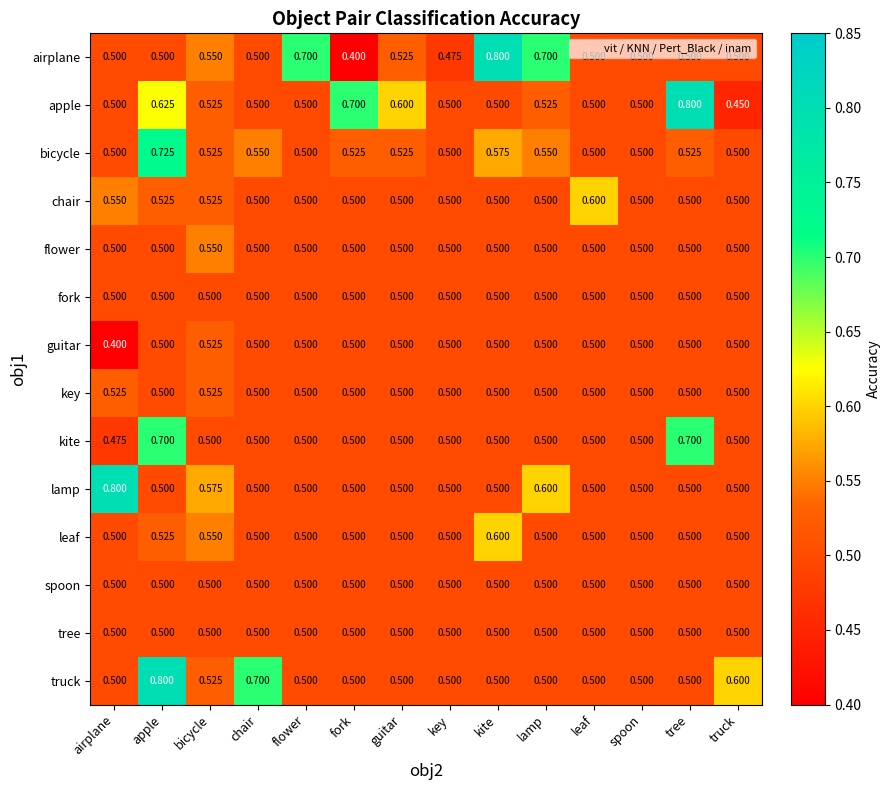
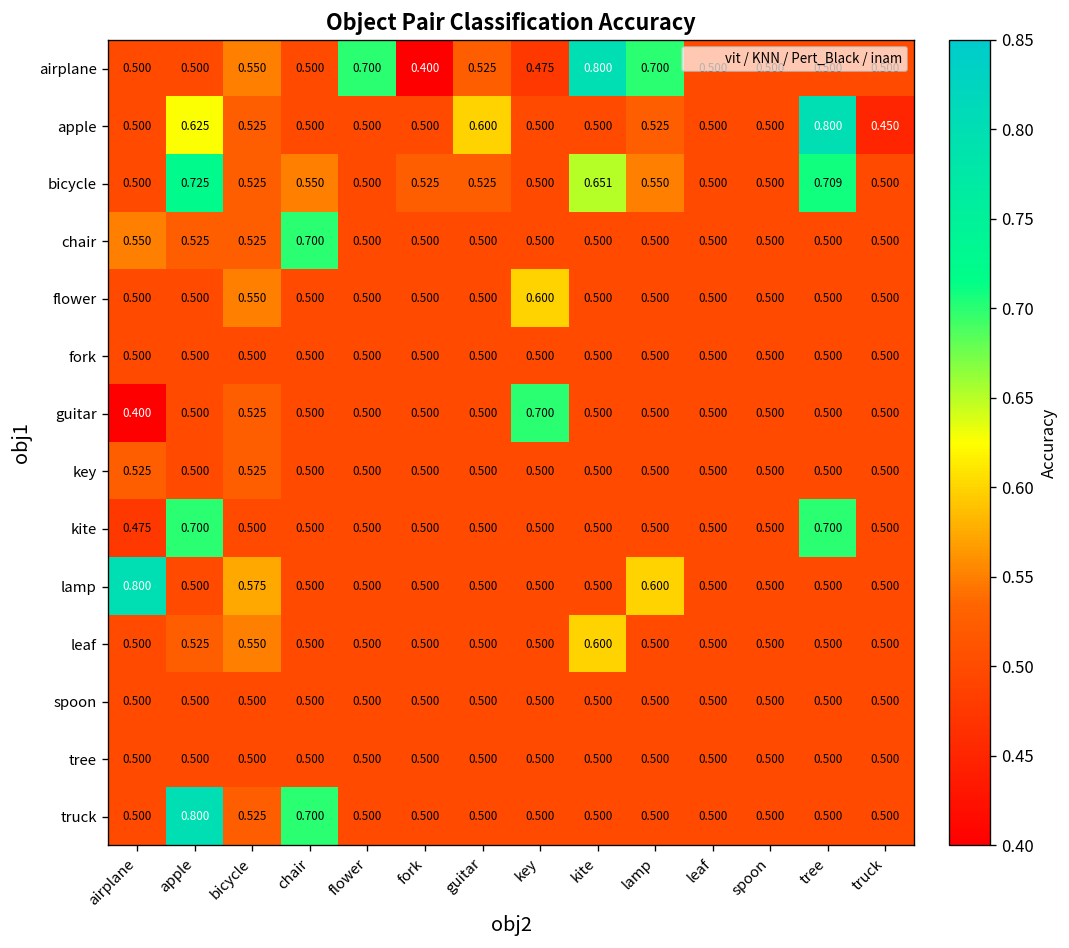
  {
    "airplane": {
      "airplane": 0.500,
      "apple": 0.500,
      "bicycle": 0.550,
      "chair": 0.500,
      "flower": 0.700,
      "fork": 0.400,
      "guitar": 0.525,
      "key": 0.475,
      "kite": 0.800,
      "lamp": 0.700
    },
    "apple": {
      "airplane": 0.500,
      "apple": 0.625,
      "bicycle": 0.525,
      "chair": 0.500,
      "flower": 0.500,
-     "fork": 0.700,
+     "fork": 0.500,
      "guitar": 0.600,
      "key": 0.500,
      "kite": 0.500,
      "lamp": 0.525,
      "leaf": 0.500,
      "spoon": 0.500,
      "tree": 0.800,
      "truck": 0.450
    },
    "bicycle": {
      "airplane": 0.500,
      "apple": 0.725,
      "bicycle": 0.525,
      "chair": 0.550,
      "flower": 0.500,
      "fork": 0.525,
      "guitar": 0.525,
      "key": 0.500,
-     "kite": 0.575,
+     "kite": 0.651,
      "lamp": 0.550,
      "leaf": 0.500,
      "spoon": 0.500,
-     "tree": 0.525,
+     "tree": 0.709,
      "truck": 0.500
    },
    "chair": {
      "airplane": 0.550,
      "apple": 0.525,
      "bicycle": 0.525,
-     "chair": 0.500,
+     "chair": 0.700,
      "flower": 0.500,
      "fork": 0.500,
      "guitar": 0.500,
      "key": 0.500,
      "kite": 0.500,
      "lamp": 0.500,
-     "leaf": 0.600,
+     "leaf": 0.500,
      "spoon": 0.500,
      "tree": 0.500,
      "truck": 0.500
    },
    "flower": {
      "airplane": 0.500,
      "apple": 0.500,
      "bicycle": 0.550,
      "chair": 0.500,
      "flower": 0.500,
      "fork": 0.500,
      "guitar": 0.500,
-     "key": 0.500,
+     "key": 0.600,
      "kite": 0.500,
      "lamp": 0.500,
      "leaf": 0.500,
      "spoon": 0.500,
      "tree": 0.500,
      "truck": 0.500
    },
    "fork": {
      "airplane": 0.500,
      "apple": 0.500,
      "bicycle": 0.500,
      "chair": 0.500,
      "flower": 0.500,
      "fork": 0.500,
      "guitar": 0.500,
      "key": 0.500,
      "kite": 0.500,
      "lamp": 0.500,
      "leaf": 0.500,
      "spoon": 0.500,
      "tree": 0.500,
      "truck": 0.500
    },
    "guitar": {
      "airplane": 0.400,
      "apple": 0.500,
      "bicycle": 0.525,
      "chair": 0.500,
      "flower": 0.500,
      "fork": 0.500,
      "guitar": 0.500,
-     "key": 0.500,
+     "key": 0.700,
      "kite": 0.500,
      "lamp": 0.500,
      "leaf": 0.500,
      "spoon": 0.500,
      "tree": 0.500,
      "truck": 0.500
    },
    "key": {
      "airplane": 0.525,
      "apple": 0.500,
      "bicycle": 0.525,
      "chair": 0.500,
      "flower": 0.500,
      "fork": 0.500,
      "guitar": 0.500,
      "key": 0.500,
      "kite": 0.500,
      "lamp": 0.500,
      "leaf": 0.500,
      "spoon": 0.500,
      "tree": 0.500,
      "truck": 0.500
    },
    "kite": {
      "airplane": 0.475,
      "apple": 0.700,
      "bicycle": 0.500,
      "chair": 0.500,
      "flower": 0.500,
      "fork": 0.500,
      "guitar": 0.500,
      "key": 0.500,
      "kite": 0.500,
      "lamp": 0.500,
      "leaf": 0.500,
      "spoon": 0.500,
      "tree": 0.700,
      "truck": 0.500
    },
    "lamp": {
      "airplane": 0.800,
      "apple": 0.500,
      "bicycle": 0.575,
      "chair": 0.500,
      "flower": 0.500,
      "fork": 0.500,
      "guitar": 0.500,
      "key": 0.500,
      "kite": 0.500,
      "lamp": 0.600,
      "leaf": 0.500,
      "spoon": 0.500,
      "tree": 0.500,
      "truck": 0.500
    },
    "leaf": {
      "airplane": 0.500,
      "apple": 0.525,
      "bicycle": 0.550,
      "chair": 0.500,
      "flower": 0.500,
      "fork": 0.500,
      "guitar": 0.500,
      "key": 0.500,
      "kite": 0.600,
      "lamp": 0.500,
      "leaf": 0.500,
      "spoon": 0.500,
      "tree": 0.500,
      "truck": 0.500
    },
    "spoon": {
      "airplane": 0.500,
      "apple": 0.500,
      "bicycle": 0.500,
      "chair": 0.500,
      "flower": 0.500,
      "fork": 0.500,
      "guitar": 0.500,
      "key": 0.500,
      "kite": 0.500,
      "lamp": 0.500,
      "leaf": 0.500,
      "spoon": 0.500,
      "tree": 0.500,
      "truck": 0.500
    },
    "tree": {
      "airplane": 0.500,
      "apple": 0.500,
      "bicycle": 0.500,
      "chair": 0.500,
      "flower": 0.500,
      "fork": 0.500,
      "guitar": 0.500,
      "key": 0.500,
      "kite": 0.500,
      "lamp": 0.500,
      "leaf": 0.500,
      "spoon": 0.500,
      "tree": 0.500,
      "truck": 0.500
    },
    "truck": {
      "airplane": 0.500,
      "apple": 0.800,
      "bicycle": 0.525,
      "chair": 0.700,
      "flower": 0.500,
      "fork": 0.500,
      "guitar": 0.500,
      "key": 0.500,
      "kite": 0.500,
      "lamp": 0.500,
      "leaf": 0.500,
      "spoon": 0.500,
      "tree": 0.500,
-     "truck": 0.600
+     "truck": 0.500
    }
  }
